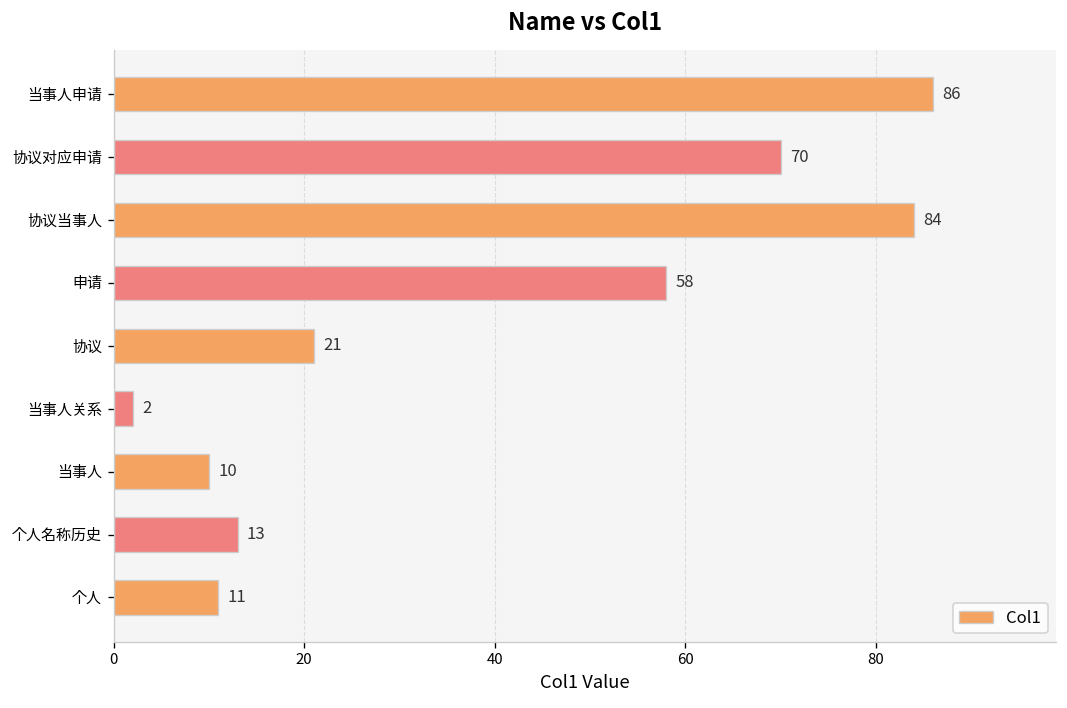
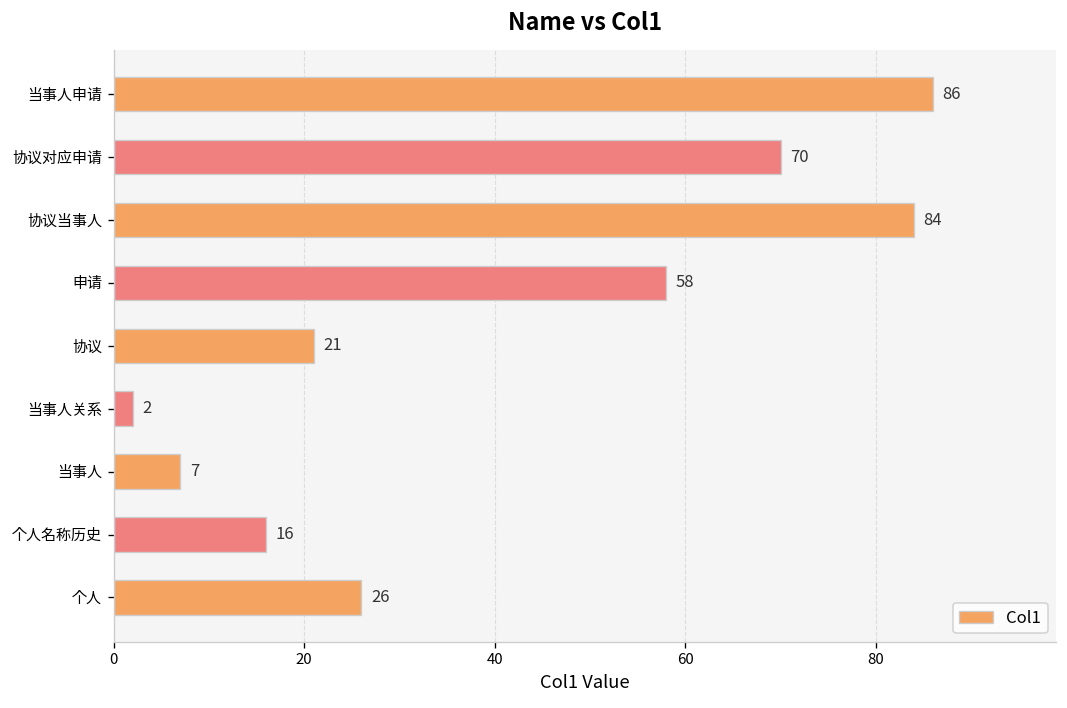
  {
    "当事人申请": 86,
    "协议对应申请": 70,
    "协议当事人": 84,
    "申请": 58,
    "协议": 21,
    "当事人关系": 2,
-   "当事人": 10,
-   "个人名称历史": 13,
-   "个人": 11
+   "当事人": 7,
+   "个人名称历史": 16,
+   "个人": 26
  }
